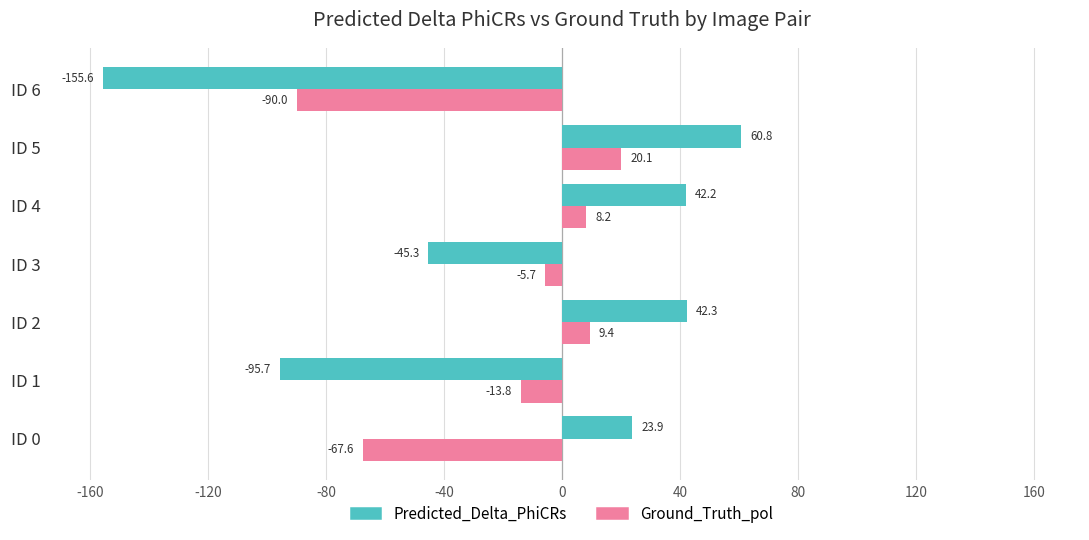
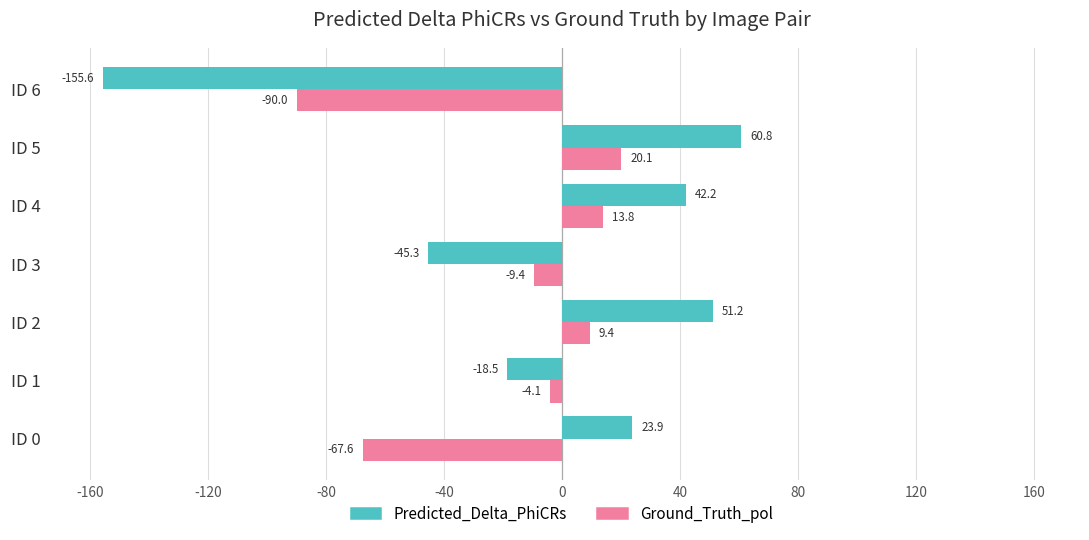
  {
    "Predicted_Delta_PhiCRs": {
      "ID 6": -155.6,
      "ID 5": 60.8,
      "ID 4": 42.2,
      "ID 3": -45.3,
-     "ID 2": 42.3,
-     "ID 1": -95.7,
+     "ID 2": 51.2,
+     "ID 1": -18.5,
      "ID 0": 23.9
    },
    "Ground_Truth_pol": {
      "ID 6": -90.0,
      "ID 5": 20.1,
-     "ID 4": 8.2,
-     "ID 3": -5.7,
+     "ID 4": 13.8,
+     "ID 3": -9.4,
      "ID 2": 9.4,
-     "ID 1": -13.8,
+     "ID 1": -4.1,
      "ID 0": -67.6
    }
  }
